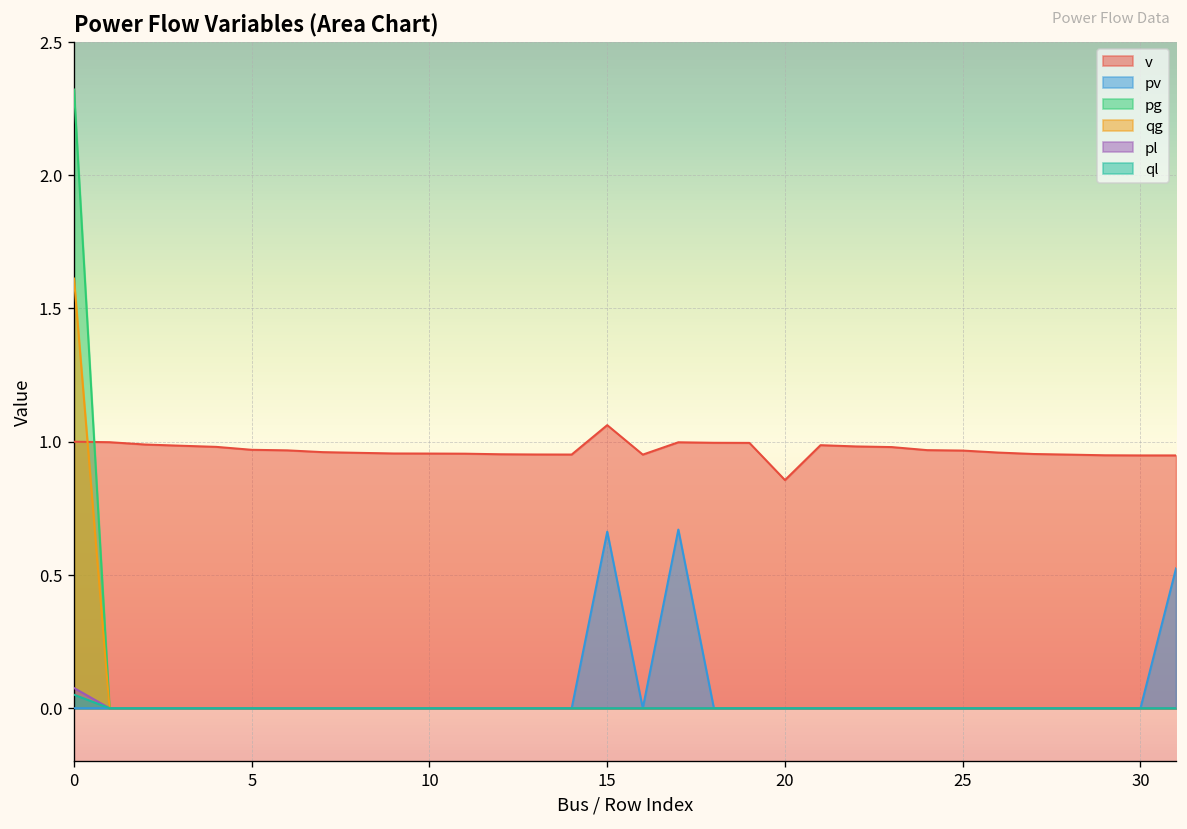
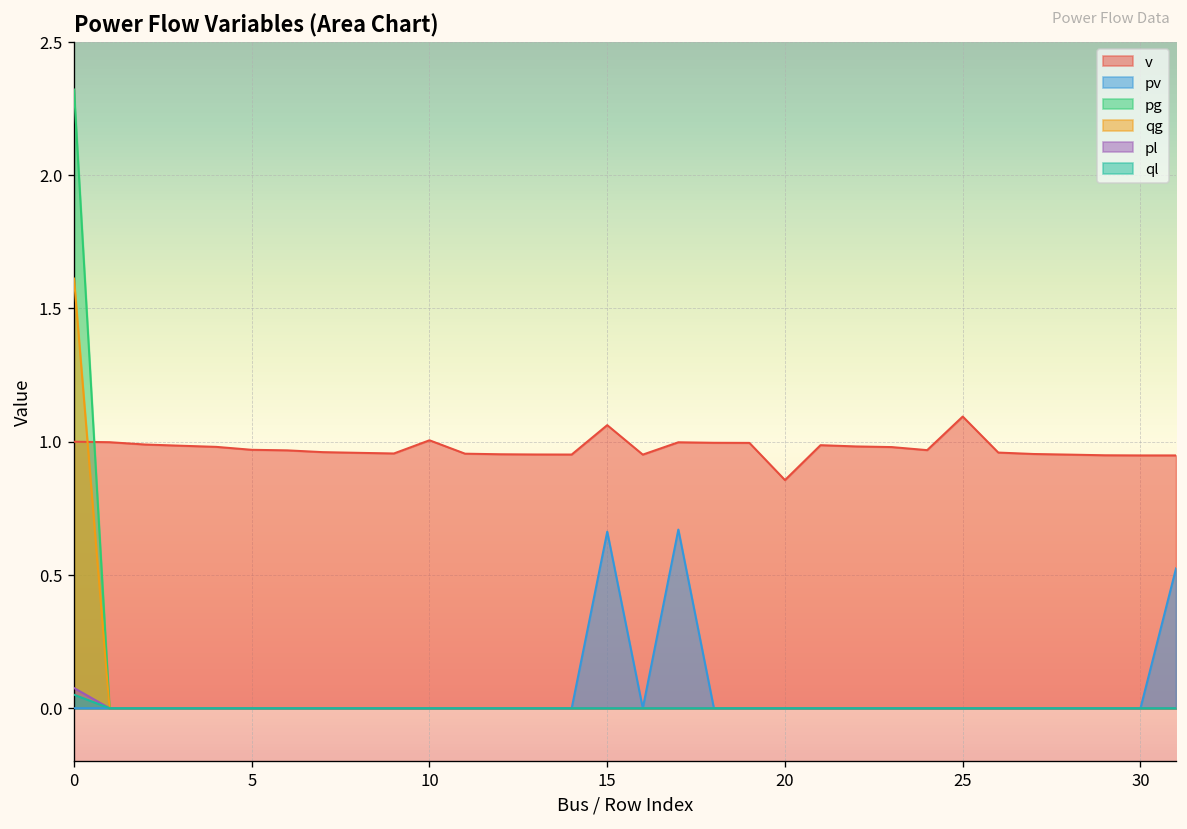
  {
    "v": {
      "0": 1.00,
      "5": 0.97,
-     "10": 0.96,
+     "10": 1.01,
      "15": 1.06,
      "20": 0.86,
-     "25": 0.97,
+     "25": 1.09,
      "30": 0.95
    },
    "qg": {
      "0": 1.61
    },
    "pl": {
      "0": 0.08
    }
  }
